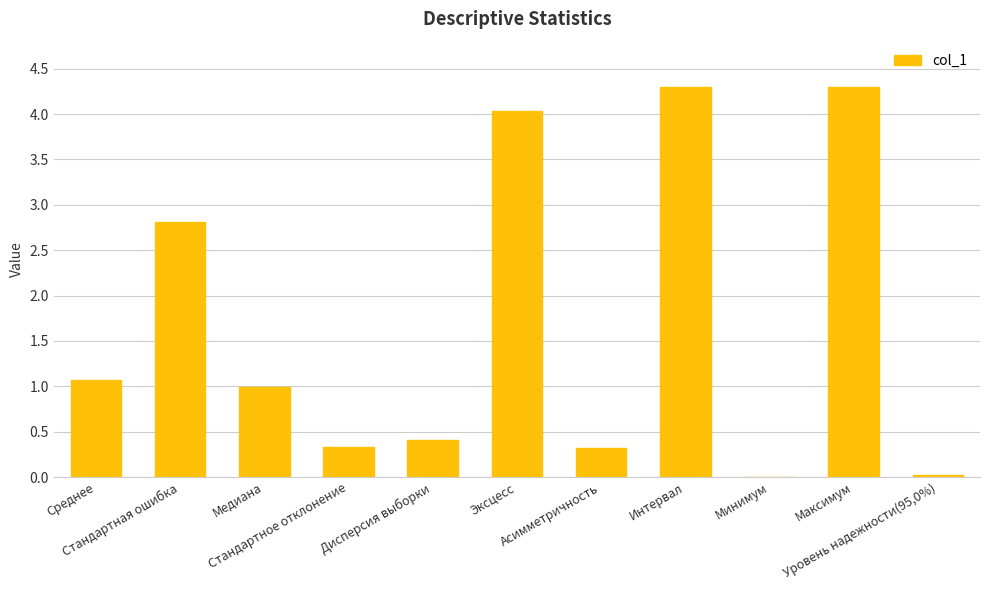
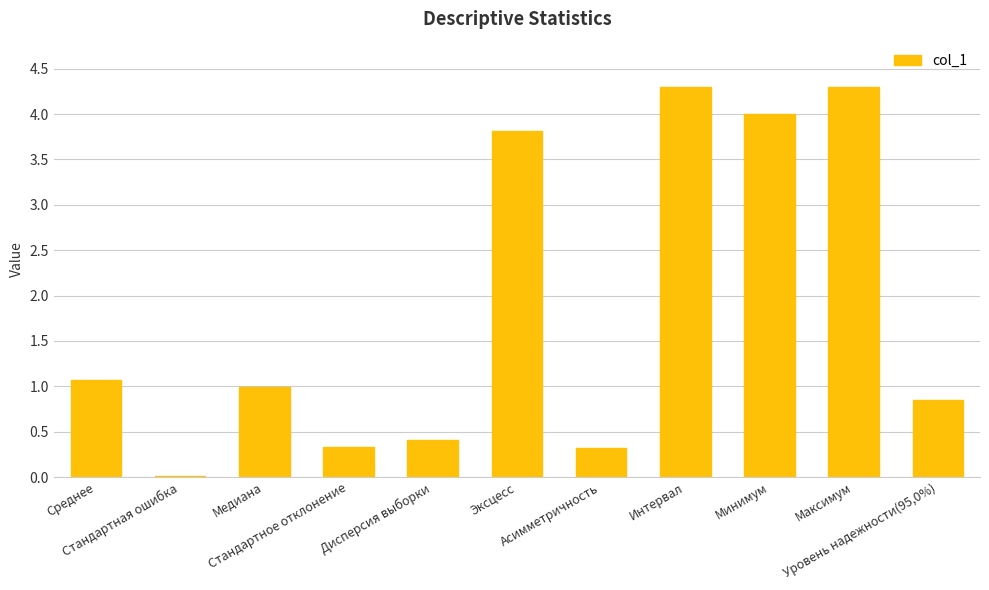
  {
    "Среднее": 1.1,
-   "Стандартная ошибка": 2.8,
+   "Стандартная ошибка": 0.0,
    "Медиана": 1.0,
    "Стандартное отклонение": 0.3,
    "Дисперсия выборки": 0.4,
-   "Эксцесс": 4.0,
+   "Эксцесс": 3.8,
    "Асимметричность": 0.3,
    "Интервал": 4.3,
-   "Минимум": 0,
+   "Минимум": 4,
    "Максимум": 4.3,
-   "Уровень надежности(95,0%)": 0.0
+   "Уровень надежности(95,0%)": 0.9
  }
